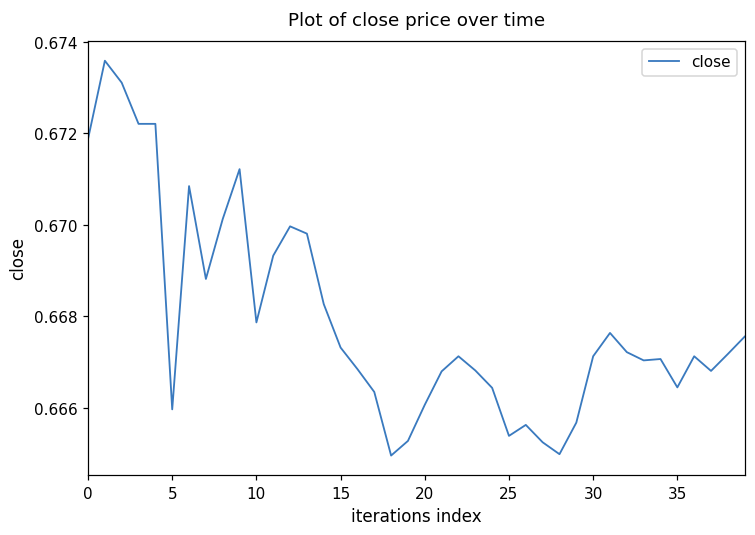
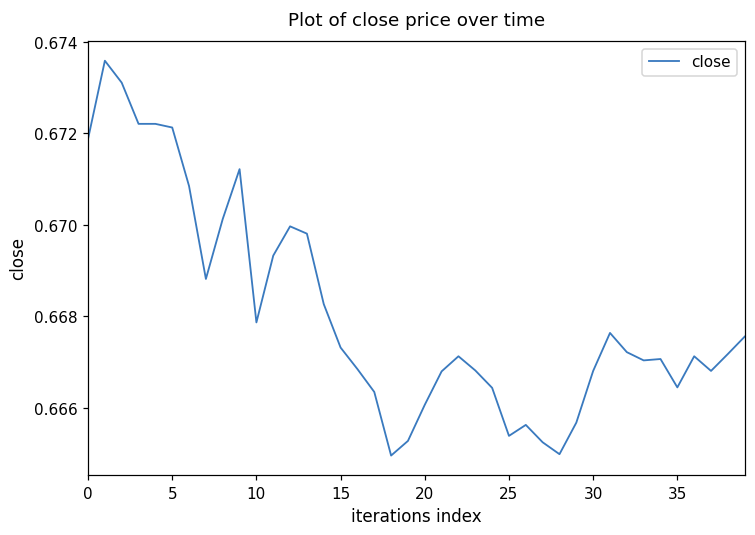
  {
    "0": 0.6719,
-   "5": 0.6660,
+   "5": 0.6721,
    "10": 0.6679,
    "15": 0.6673,
    "20": 0.6661,
    "25": 0.6654,
-   "30": 0.6671,
+   "30": 0.6668,
    "35": 0.6665
  }
